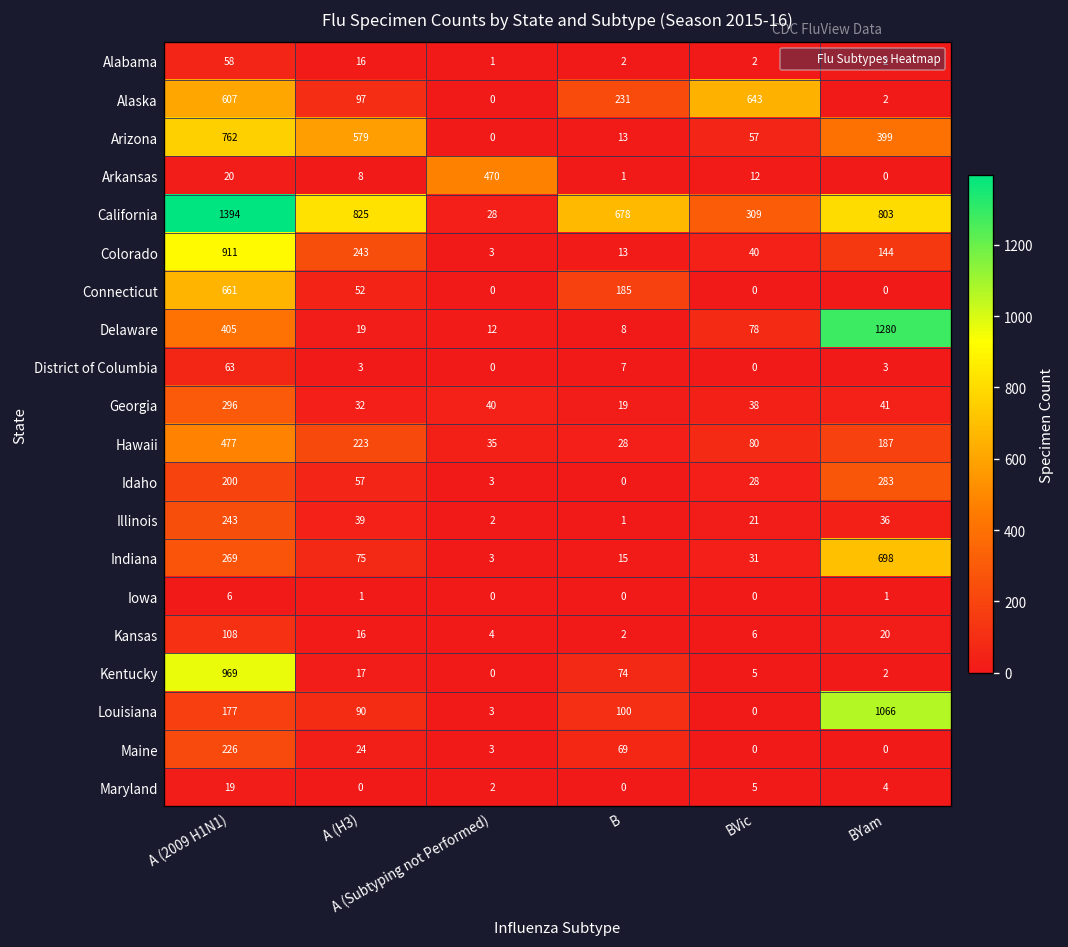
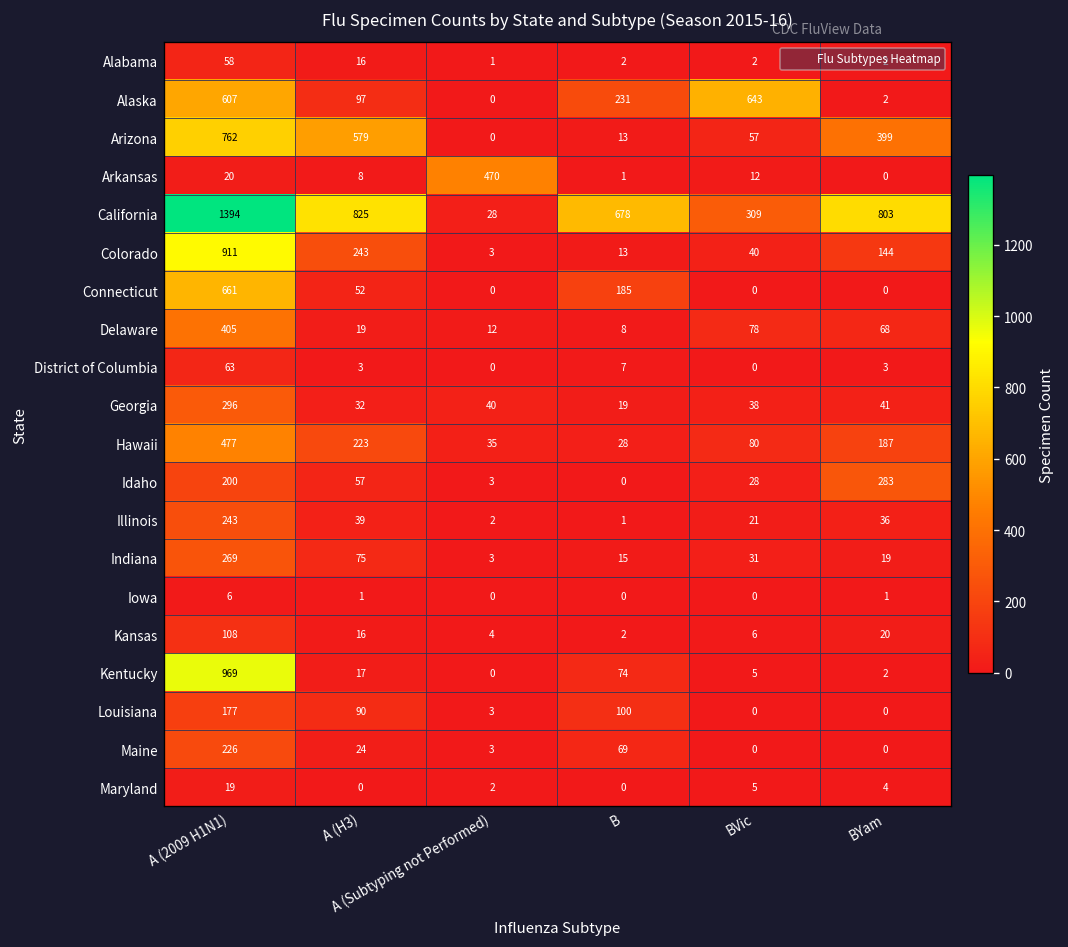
  {
    "Alabama": {
      "A (2009 H1N1)": 58,
      "A (H3)": 16,
      "A (Subtyping not Performed)": 1,
      "B": 2,
      "BVic": 2
    },
    "Alaska": {
      "A (2009 H1N1)": 607,
      "A (H3)": 97,
      "A (Subtyping not Performed)": 0,
      "B": 231,
      "BVic": 643,
      "BYam": 2
    },
    "Arizona": {
      "A (2009 H1N1)": 762,
      "A (H3)": 579,
      "A (Subtyping not Performed)": 0,
      "B": 13,
      "BVic": 57,
      "BYam": 399
    },
    "Arkansas": {
      "A (2009 H1N1)": 20,
      "A (H3)": 8,
      "A (Subtyping not Performed)": 470,
      "B": 1,
      "BVic": 12,
      "BYam": 0
    },
    "California": {
      "A (2009 H1N1)": 1394,
      "A (H3)": 825,
      "A (Subtyping not Performed)": 28,
      "B": 678,
      "BVic": 309,
      "BYam": 803
    },
    "Colorado": {
      "A (2009 H1N1)": 911,
      "A (H3)": 243,
      "A (Subtyping not Performed)": 3,
      "B": 13,
      "BVic": 40,
      "BYam": 144
    },
    "Connecticut": {
      "A (2009 H1N1)": 661,
      "A (H3)": 52,
      "A (Subtyping not Performed)": 0,
      "B": 185,
      "BVic": 0,
      "BYam": 0
    },
    "Delaware": {
      "A (2009 H1N1)": 405,
      "A (H3)": 19,
      "A (Subtyping not Performed)": 12,
      "B": 8,
      "BVic": 78,
-     "BYam": 1280
+     "BYam": 68
    },
    "District of Columbia": {
      "A (2009 H1N1)": 63,
      "A (H3)": 3,
      "A (Subtyping not Performed)": 0,
      "B": 7,
      "BVic": 0,
      "BYam": 3
    },
    "Georgia": {
      "A (2009 H1N1)": 296,
      "A (H3)": 32,
      "A (Subtyping not Performed)": 40,
      "B": 19,
      "BVic": 38,
      "BYam": 41
    },
    "Hawaii": {
      "A (2009 H1N1)": 477,
      "A (H3)": 223,
      "A (Subtyping not Performed)": 35,
      "B": 28,
      "BVic": 80,
      "BYam": 187
    },
    "Idaho": {
      "A (2009 H1N1)": 200,
      "A (H3)": 57,
      "A (Subtyping not Performed)": 3,
      "B": 0,
      "BVic": 28,
      "BYam": 283
    },
    "Illinois": {
      "A (2009 H1N1)": 243,
      "A (H3)": 39,
      "A (Subtyping not Performed)": 2,
      "B": 1,
      "BVic": 21,
      "BYam": 36
    },
    "Indiana": {
      "A (2009 H1N1)": 269,
      "A (H3)": 75,
      "A (Subtyping not Performed)": 3,
      "B": 15,
      "BVic": 31,
-     "BYam": 698
+     "BYam": 19
    },
    "Iowa": {
      "A (2009 H1N1)": 6,
      "A (H3)": 1,
      "A (Subtyping not Performed)": 0,
      "B": 0,
      "BVic": 0,
      "BYam": 1
    },
    "Kansas": {
      "A (2009 H1N1)": 108,
      "A (H3)": 16,
      "A (Subtyping not Performed)": 4,
      "B": 2,
      "BVic": 6,
      "BYam": 20
    },
    "Kentucky": {
      "A (2009 H1N1)": 969,
      "A (H3)": 17,
      "A (Subtyping not Performed)": 0,
      "B": 74,
      "BVic": 5,
      "BYam": 2
    },
    "Louisiana": {
      "A (2009 H1N1)": 177,
      "A (H3)": 90,
      "A (Subtyping not Performed)": 3,
      "B": 100,
      "BVic": 0,
-     "BYam": 1066
+     "BYam": 0
    },
    "Maine": {
      "A (2009 H1N1)": 226,
      "A (H3)": 24,
      "A (Subtyping not Performed)": 3,
      "B": 69,
      "BVic": 0,
      "BYam": 0
    },
    "Maryland": {
      "A (2009 H1N1)": 19,
      "A (H3)": 0,
      "A (Subtyping not Performed)": 2,
      "B": 0,
      "BVic": 5,
      "BYam": 4
    }
  }
